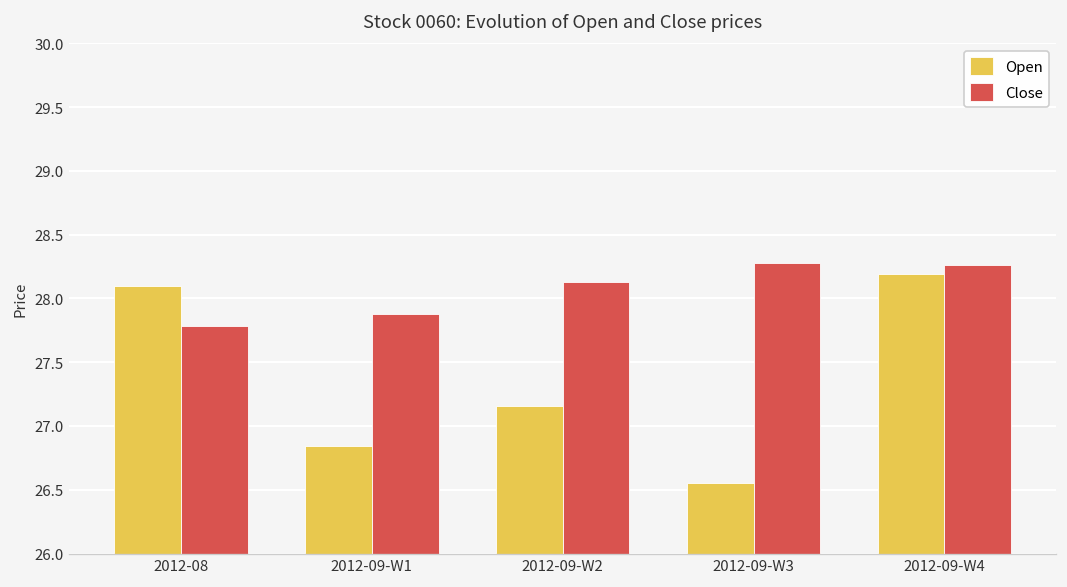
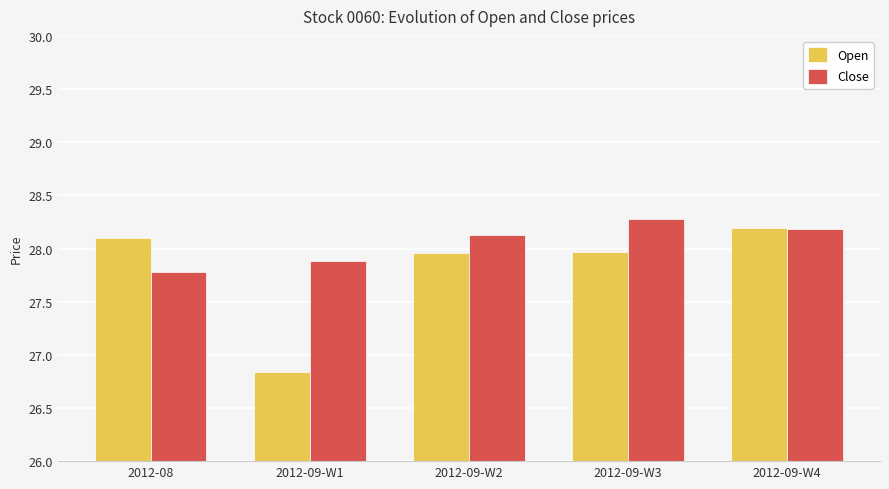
  {
    "Open": {
      "2012-08": 28.10,
      "2012-09-W1": 26.84,
-     "2012-09-W2": 27.16,
-     "2012-09-W3": 26.55,
+     "2012-09-W2": 27.96,
+     "2012-09-W3": 27.97,
      "2012-09-W4": 28.19
    },
    "Close": {
      "2012-08": 27.78,
      "2012-09-W1": 27.88,
      "2012-09-W2": 28.13,
      "2012-09-W3": 28.28,
-     "2012-09-W4": 28.26
+     "2012-09-W4": 28.18
    }
  }
